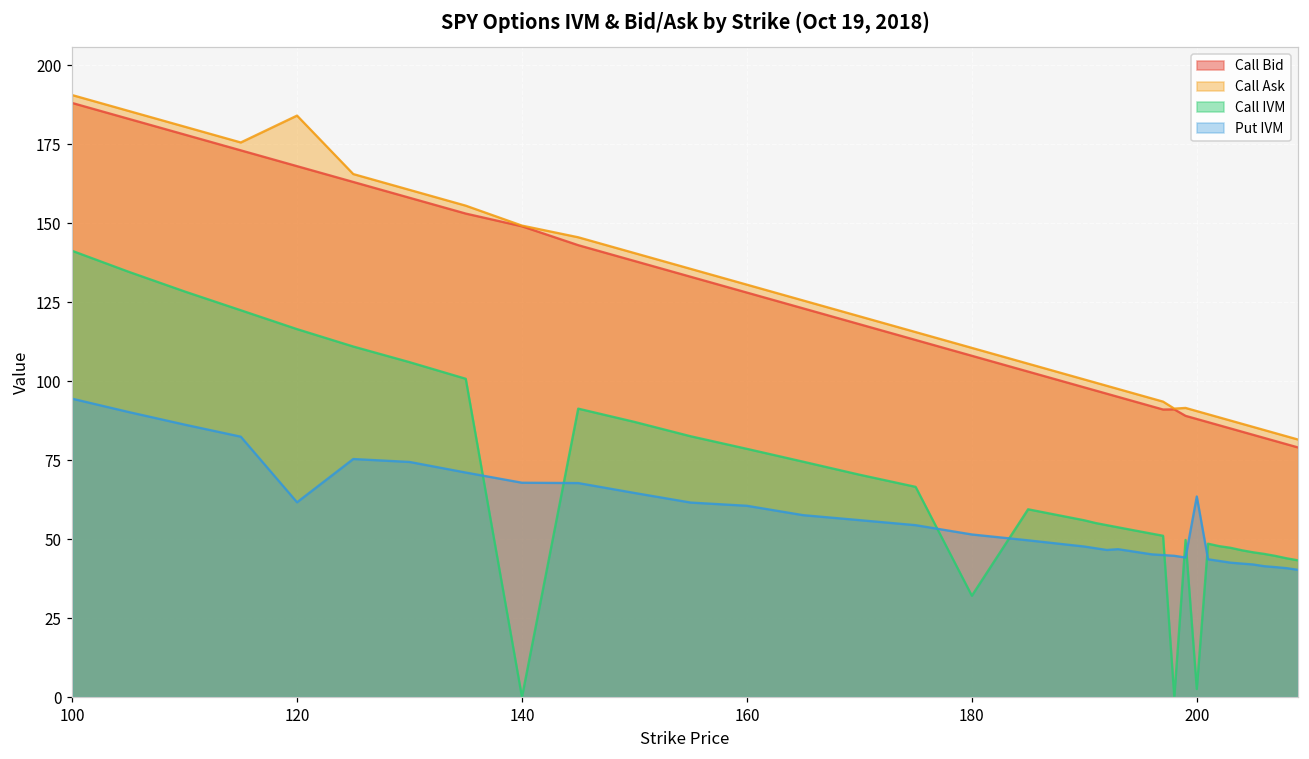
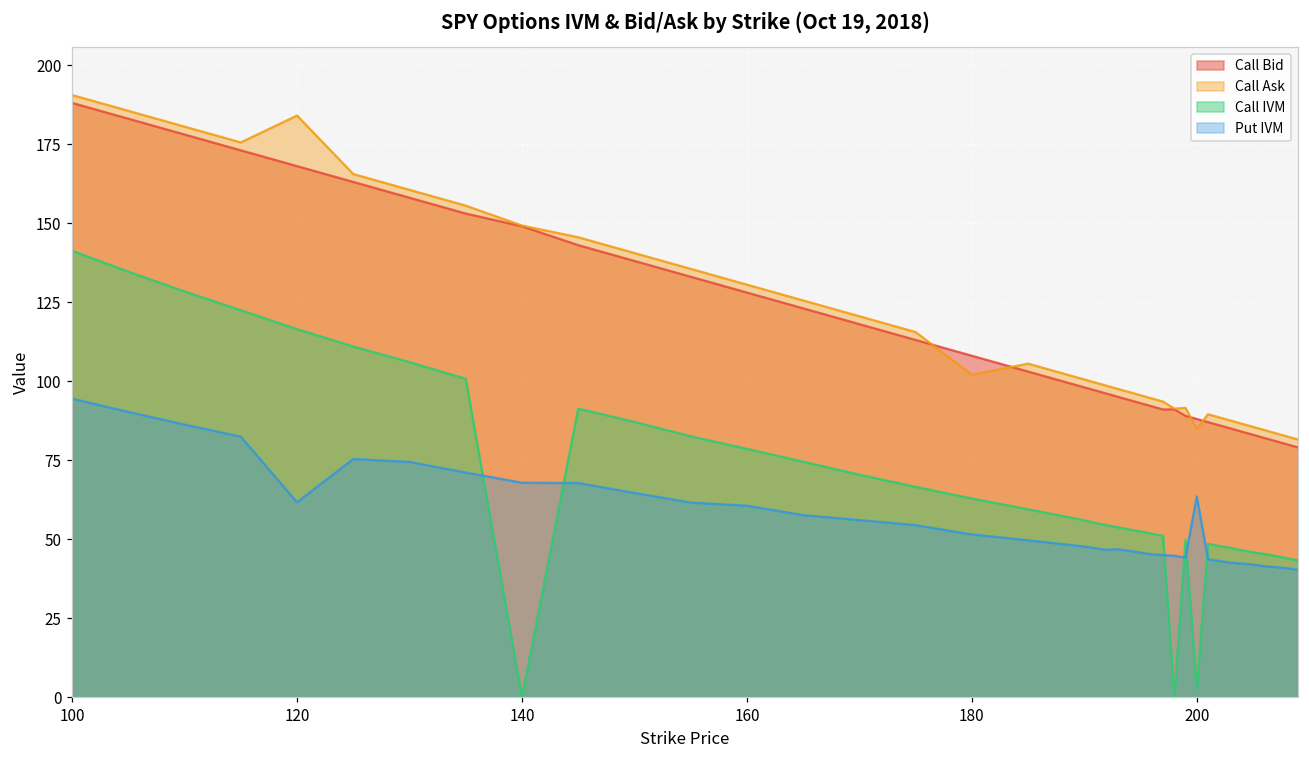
  {
    "Call Bid": {
      "100": 188,
      "120": 168,
      "160": 128,
      "180": 108,
      "200": 88
    },
    "Call Ask": {
      "100": 191,
      "120": 184,
      "160": 131,
-     "180": 111,
-     "200": 91
+     "180": 102,
+     "200": 85
    },
    "Call IVM": {
      "100": 141,
      "120": 116,
      "140": 0,
      "160": 79,
-     "180": 32,
+     "180": 63,
      "200": 3
    },
    "Put IVM": {
      "100": 94,
      "120": 62,
      "140": 68,
      "160": 61,
      "180": 51,
      "200": 63
    }
  }
